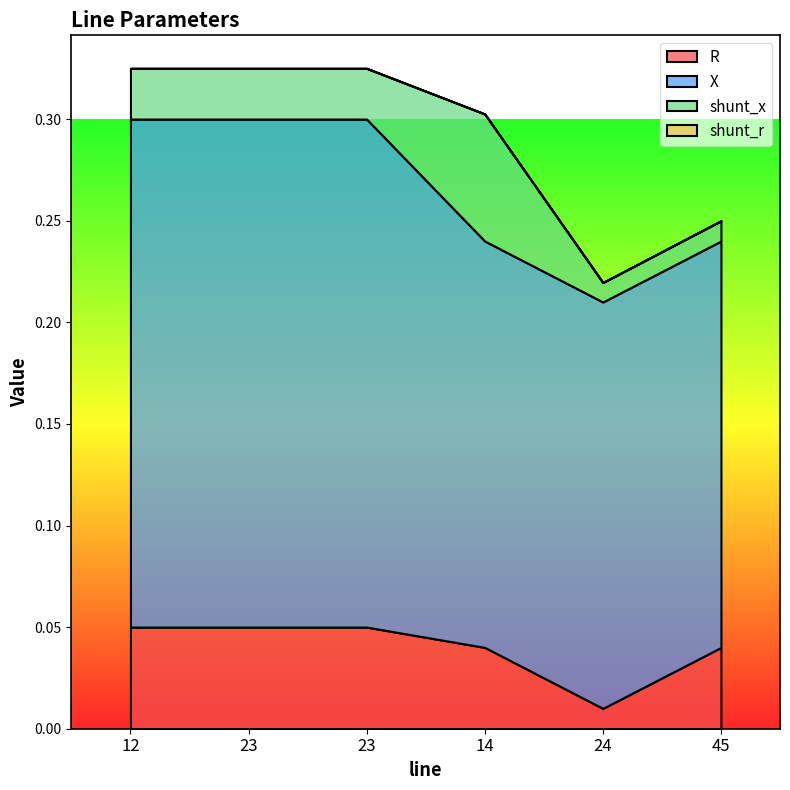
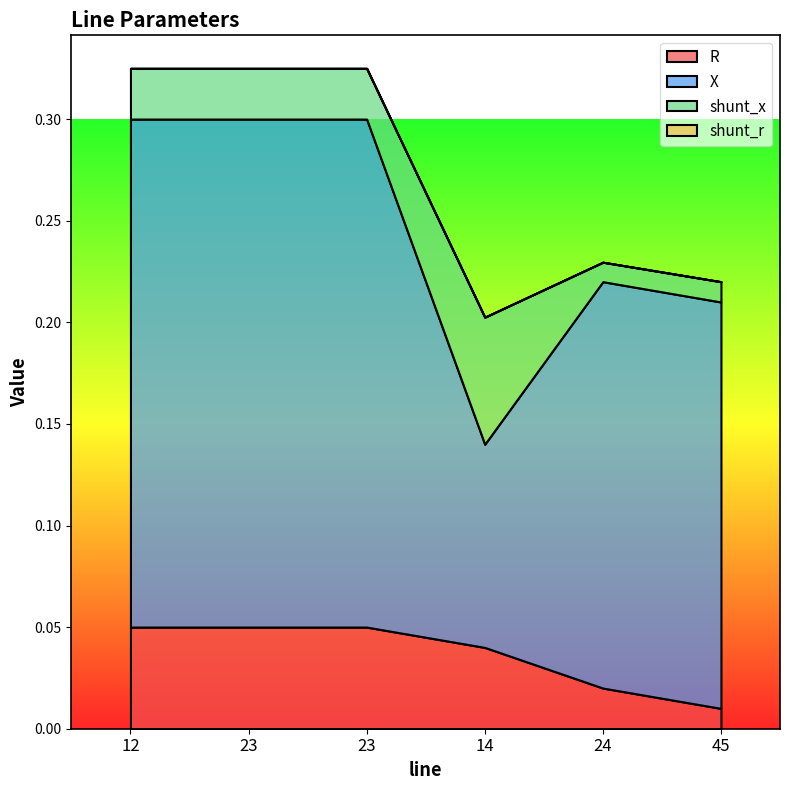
  {
    "R": {
      "12": 0.05,
      "14": 0.04,
-     "24": 0.01,
-     "45": 0.04
+     "24": 0.02,
+     "45": 0.01
    },
    "X": {
      "12": 0.250,
-     "14": 0.2,
+     "14": 0.1,
      "24": 0.2,
      "45": 0.2
    }
  }
